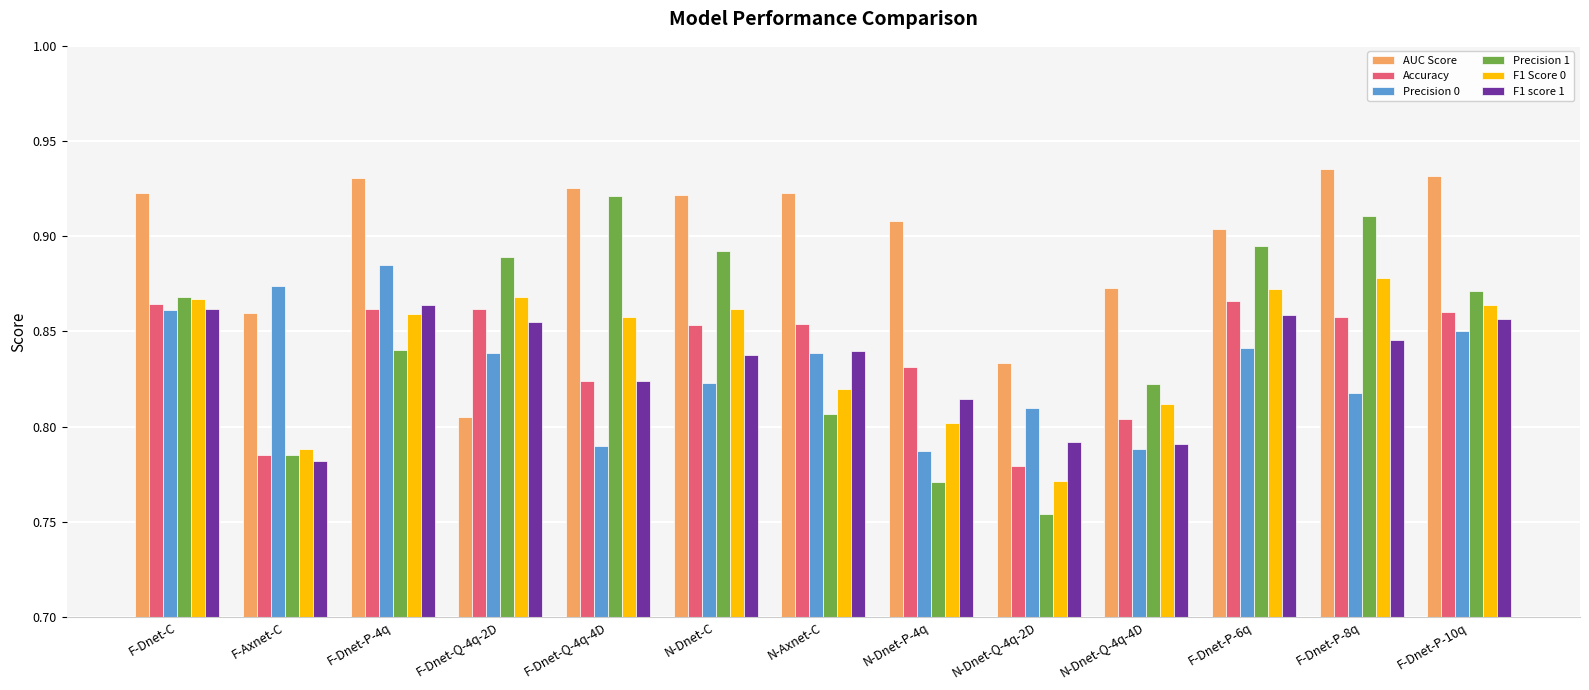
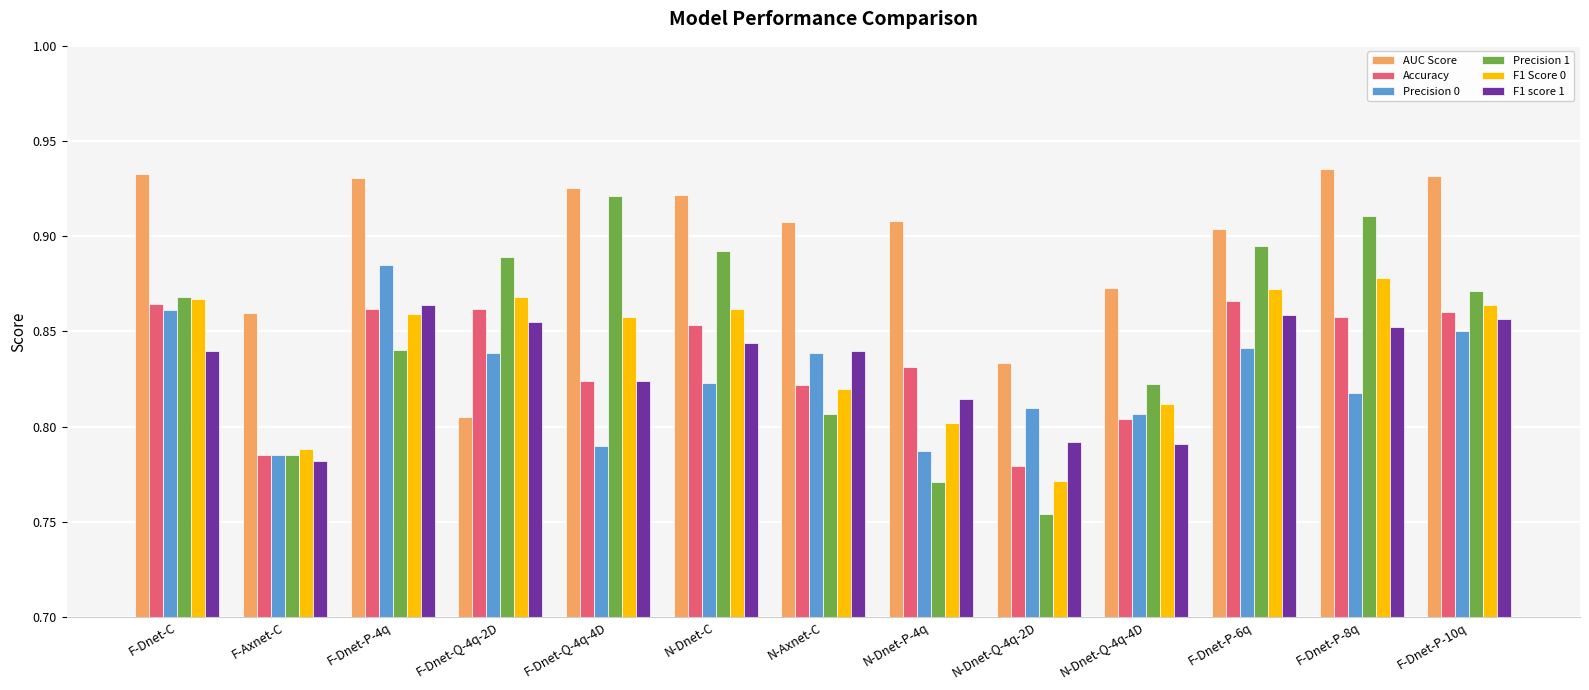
  {
    "AUC Score": {
-     "F-Dnet-C": 0.923,
+     "F-Dnet-C": 0.933,
      "F-Axnet-C": 0.860,
      "F-Dnet-P-4q": 0.931,
      "F-Dnet-Q-4q-2D": 0.805,
      "F-Dnet-Q-4q-4D": 0.925,
      "N-Dnet-C": 0.922,
-     "N-Axnet-C": 0.923,
+     "N-Axnet-C": 0.908,
      "N-Dnet-P-4q": 0.908,
      "N-Dnet-Q-4q-2D": 0.833,
      "N-Dnet-Q-4q-4D": 0.873,
      "F-Dnet-P-6q": 0.904,
      "F-Dnet-P-8q": 0.936,
      "F-Dnet-P-10q": 0.932
    },
    "Accuracy": {
      "F-Dnet-C": 0.864,
      "F-Axnet-C": 0.785,
      "F-Dnet-P-4q": 0.862,
      "F-Dnet-Q-4q-2D": 0.862,
      "F-Dnet-Q-4q-4D": 0.824,
      "N-Dnet-C": 0.853,
-     "N-Axnet-C": 0.854,
+     "N-Axnet-C": 0.822,
      "N-Dnet-P-4q": 0.832,
      "N-Dnet-Q-4q-2D": 0.779,
      "N-Dnet-Q-4q-4D": 0.804,
      "F-Dnet-P-6q": 0.866,
      "F-Dnet-P-8q": 0.858,
      "F-Dnet-P-10q": 0.860
    },
    "Precision 0": {
      "F-Dnet-C": 0.861,
-     "F-Axnet-C": 0.874,
+     "F-Axnet-C": 0.785,
      "F-Dnet-P-4q": 0.885,
      "F-Dnet-Q-4q-2D": 0.838,
      "F-Dnet-Q-4q-4D": 0.790,
      "N-Dnet-C": 0.823,
      "N-Axnet-C": 0.839,
      "N-Dnet-P-4q": 0.787,
      "N-Dnet-Q-4q-2D": 0.810,
-     "N-Dnet-Q-4q-4D": 0.788,
+     "N-Dnet-Q-4q-4D": 0.806,
      "F-Dnet-P-6q": 0.841,
      "F-Dnet-P-8q": 0.818,
      "F-Dnet-P-10q": 0.850
    },
    "Precision 1": {
      "F-Dnet-C": 0.868,
      "F-Axnet-C": 0.785,
      "F-Dnet-P-4q": 0.840,
      "F-Dnet-Q-4q-2D": 0.889,
      "F-Dnet-Q-4q-4D": 0.921,
      "N-Dnet-C": 0.892,
      "N-Axnet-C": 0.806,
      "N-Dnet-P-4q": 0.771,
      "N-Dnet-Q-4q-2D": 0.754,
      "N-Dnet-Q-4q-4D": 0.822,
      "F-Dnet-P-6q": 0.895,
      "F-Dnet-P-8q": 0.911,
      "F-Dnet-P-10q": 0.871
    },
    "F1 Score 0": {
      "F-Dnet-C": 0.867,
      "F-Axnet-C": 0.788,
      "F-Dnet-P-4q": 0.859,
      "F-Dnet-Q-4q-2D": 0.868,
      "F-Dnet-Q-4q-4D": 0.857,
      "N-Dnet-C": 0.862,
      "N-Axnet-C": 0.820,
      "N-Dnet-P-4q": 0.802,
      "N-Dnet-Q-4q-2D": 0.772,
      "N-Dnet-Q-4q-4D": 0.812,
      "F-Dnet-P-6q": 0.872,
      "F-Dnet-P-8q": 0.878,
      "F-Dnet-P-10q": 0.864
    },
    "F1 score 1": {
-     "F-Dnet-C": 0.862,
+     "F-Dnet-C": 0.840,
      "F-Axnet-C": 0.782,
      "F-Dnet-P-4q": 0.864,
      "F-Dnet-Q-4q-2D": 0.855,
      "F-Dnet-Q-4q-4D": 0.824,
-     "N-Dnet-C": 0.837,
+     "N-Dnet-C": 0.844,
      "N-Axnet-C": 0.840,
      "N-Dnet-P-4q": 0.814,
      "N-Dnet-Q-4q-2D": 0.792,
      "N-Dnet-Q-4q-4D": 0.791,
      "F-Dnet-P-6q": 0.859,
-     "F-Dnet-P-8q": 0.846,
+     "F-Dnet-P-8q": 0.852,
      "F-Dnet-P-10q": 0.856
    }
  }
